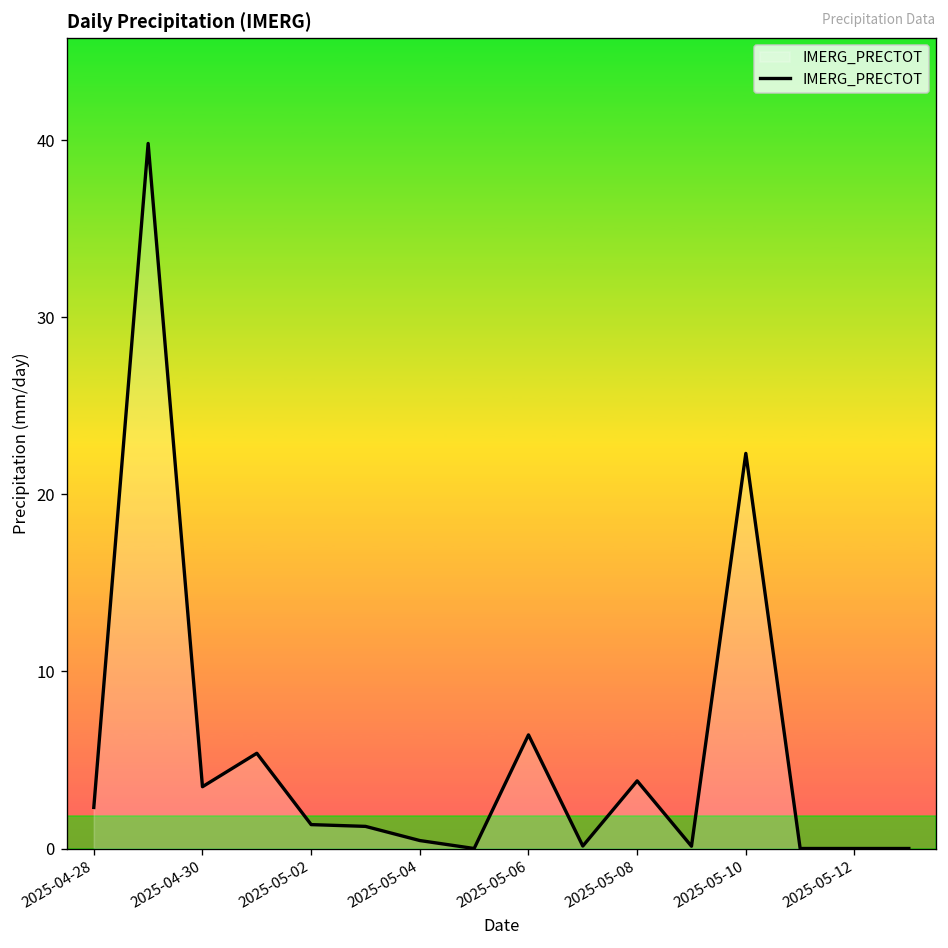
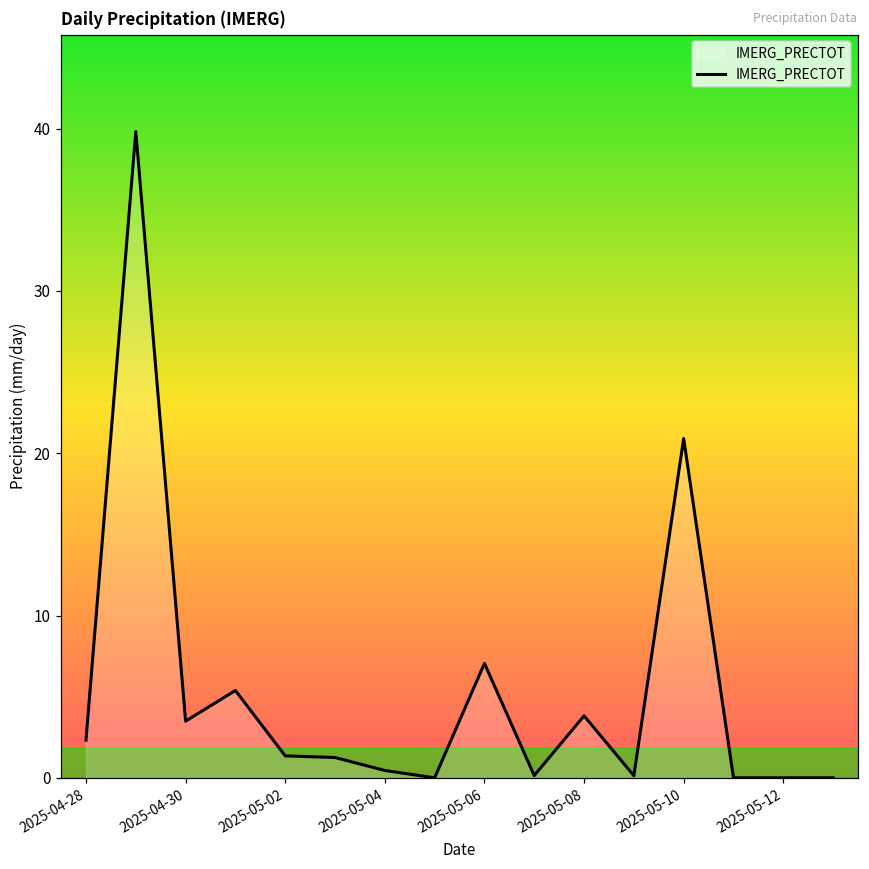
  {
    "2025-04-28": 2.3,
    "2025-04-30": 3.5,
-   "2025-05-06": 6.4,
+   "2025-05-06": 7.1,
    "2025-05-08": 3.8,
-   "2025-05-10": 22.3
+   "2025-05-10": 20.9
  }
